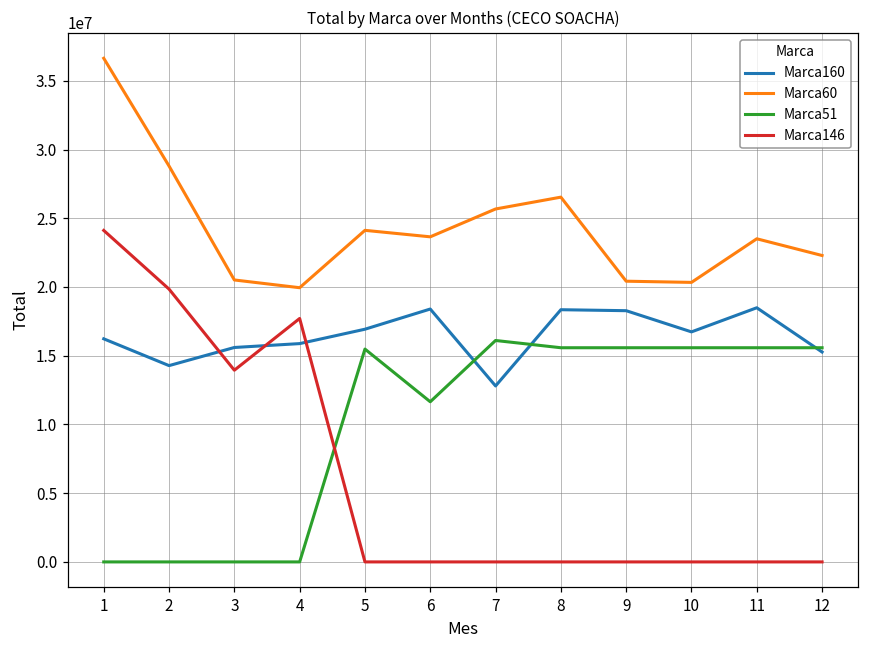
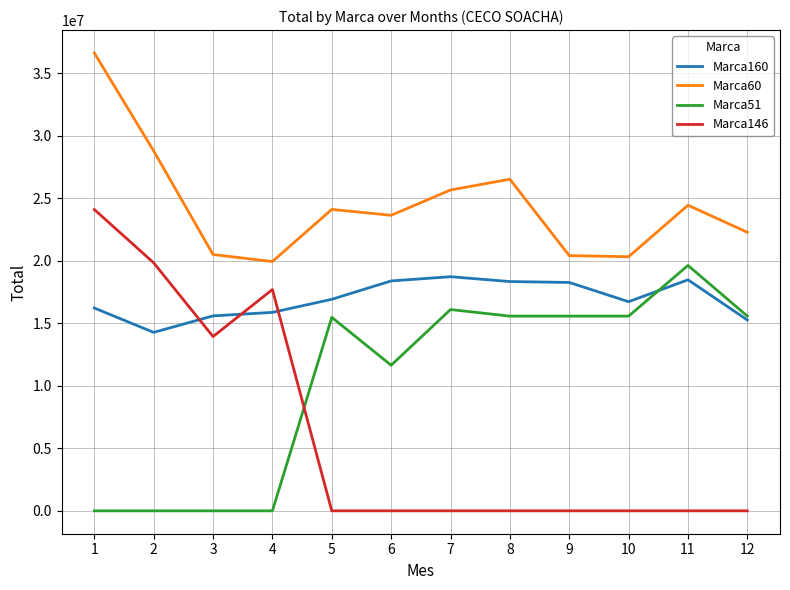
  {
    "Marca160": {
      "1": 16200000,
      "2": 14300000,
      "3": 15600000,
      "4": 15900000,
      "5": 16900000,
      "6": 18400000,
-     "7": 12800000,
+     "7": 18700000,
      "8": 18300000,
      "9": 18300000,
      "10": 16700000,
      "11": 18500000,
      "12": 15300000
    },
    "Marca60": {
      "1": 36600000,
      "2": 28800000,
      "3": 20500000,
      "4": 19900000,
      "5": 24100000,
      "6": 23600000,
      "7": 25700000,
      "8": 26500000,
      "9": 20400000,
      "10": 20300000,
-     "11": 23500000,
+     "11": 24500000,
      "12": 22300000
    },
    "Marca51": {
      "1": 0,
      "2": 0,
      "3": 0,
      "4": 0,
      "5": 15500000,
      "6": 11600000,
      "7": 16100000,
      "8": 15600000,
      "9": 15600000,
      "10": 15600000,
-     "11": 15600000,
+     "11": 19600000,
      "12": 15600000
    },
    "Marca146": {
      "1": 24100000,
      "2": 19800000,
      "3": 13900000,
      "4": 17700000,
      "5": 0,
      "6": 0,
      "7": 0,
      "8": 0,
      "9": 0,
      "10": 0,
      "11": 0,
      "12": 0
    }
  }
